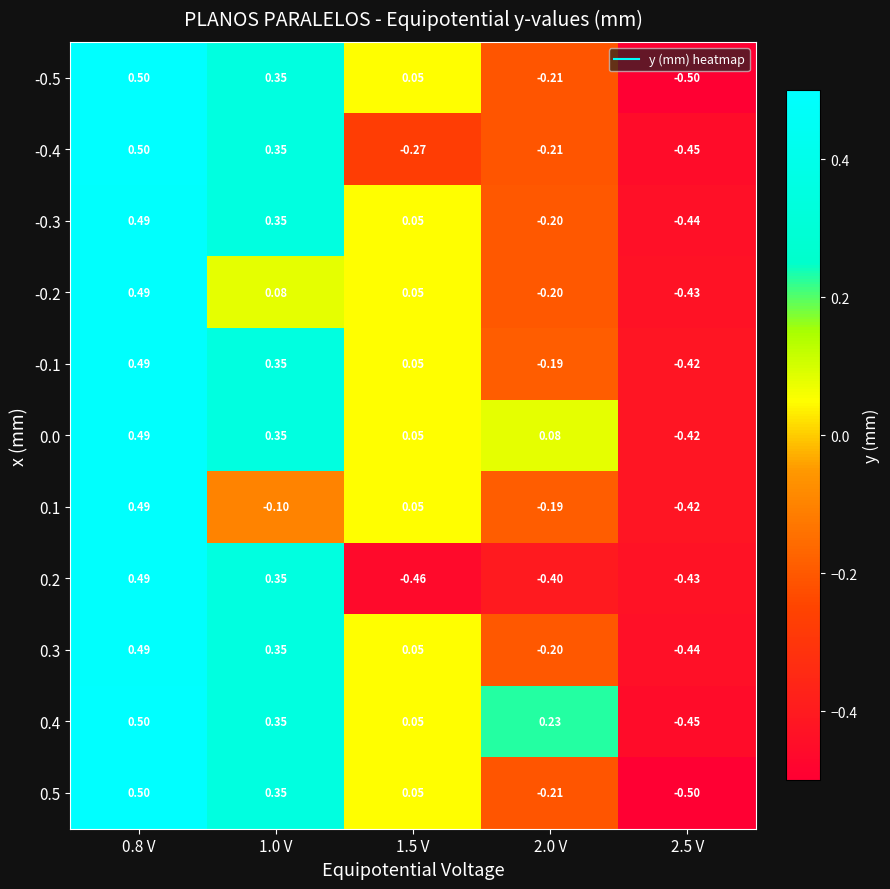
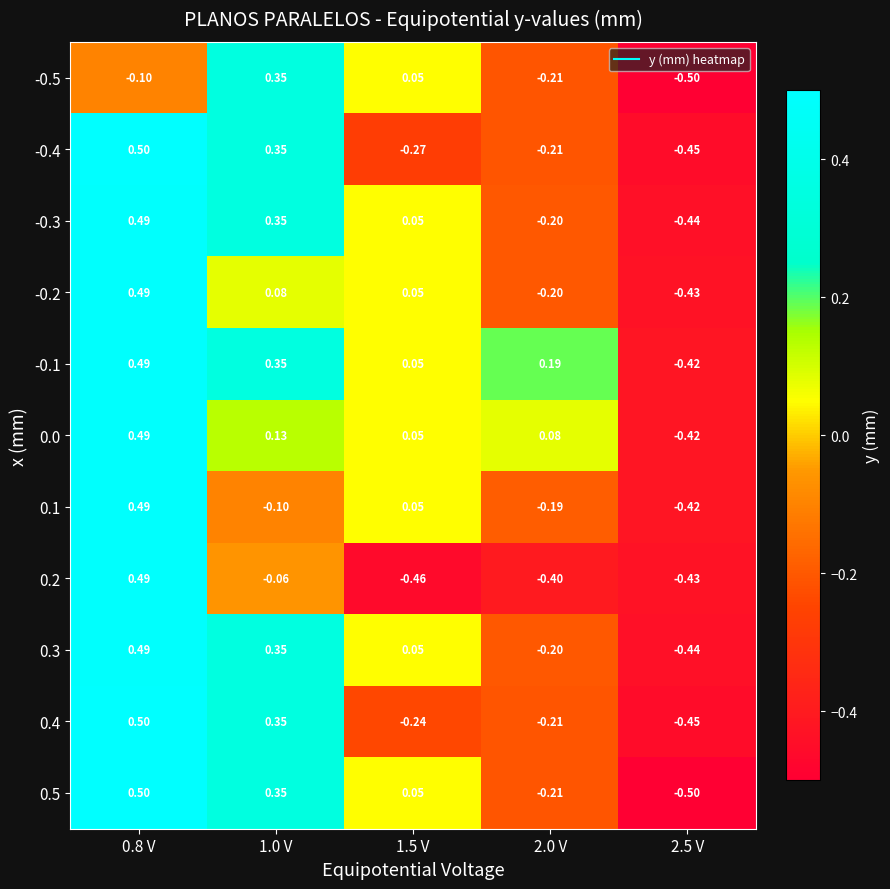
  {
    "-0.5": {
-     "0.8 V": 0.50,
+     "0.8 V": -0.10,
      "1.0 V": 0.35,
      "1.5 V": 0.05,
      "2.0 V": -0.21
    },
    "-0.4": {
      "0.8 V": 0.50,
      "1.0 V": 0.35,
      "1.5 V": -0.27,
      "2.0 V": -0.21,
      "2.5 V": -0.45
    },
    "-0.3": {
      "0.8 V": 0.49,
      "1.0 V": 0.35,
      "1.5 V": 0.05,
      "2.0 V": -0.20,
      "2.5 V": -0.44
    },
    "-0.2": {
      "0.8 V": 0.49,
      "1.0 V": 0.08,
      "1.5 V": 0.05,
      "2.0 V": -0.20,
      "2.5 V": -0.43
    },
    "-0.1": {
      "0.8 V": 0.49,
      "1.0 V": 0.35,
      "1.5 V": 0.05,
-     "2.0 V": -0.19,
+     "2.0 V": 0.19,
      "2.5 V": -0.42
    },
    "0.0": {
      "0.8 V": 0.49,
-     "1.0 V": 0.35,
+     "1.0 V": 0.13,
      "1.5 V": 0.05,
      "2.0 V": 0.08,
      "2.5 V": -0.42
    },
    "0.1": {
      "0.8 V": 0.49,
      "1.0 V": -0.10,
      "1.5 V": 0.05,
      "2.0 V": -0.19,
      "2.5 V": -0.42
    },
    "0.2": {
      "0.8 V": 0.49,
-     "1.0 V": 0.35,
+     "1.0 V": -0.06,
      "1.5 V": -0.46,
      "2.0 V": -0.40,
      "2.5 V": -0.43
    },
    "0.3": {
      "0.8 V": 0.49,
      "1.0 V": 0.35,
      "1.5 V": 0.05,
      "2.0 V": -0.20,
      "2.5 V": -0.44
    },
    "0.4": {
      "0.8 V": 0.50,
      "1.0 V": 0.35,
-     "1.5 V": 0.05,
-     "2.0 V": 0.23,
+     "1.5 V": -0.24,
+     "2.0 V": -0.21,
      "2.5 V": -0.45
    },
    "0.5": {
      "0.8 V": 0.50,
      "1.0 V": 0.35,
      "1.5 V": 0.05,
      "2.0 V": -0.21,
      "2.5 V": -0.50
    }
  }
